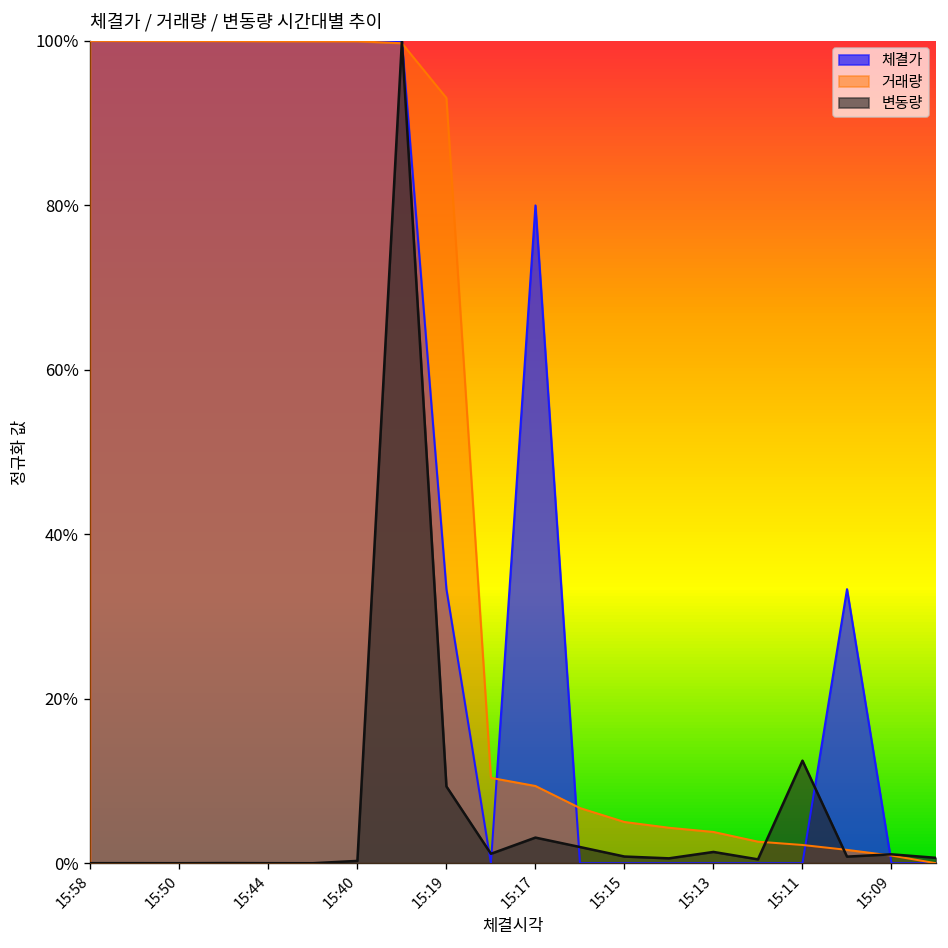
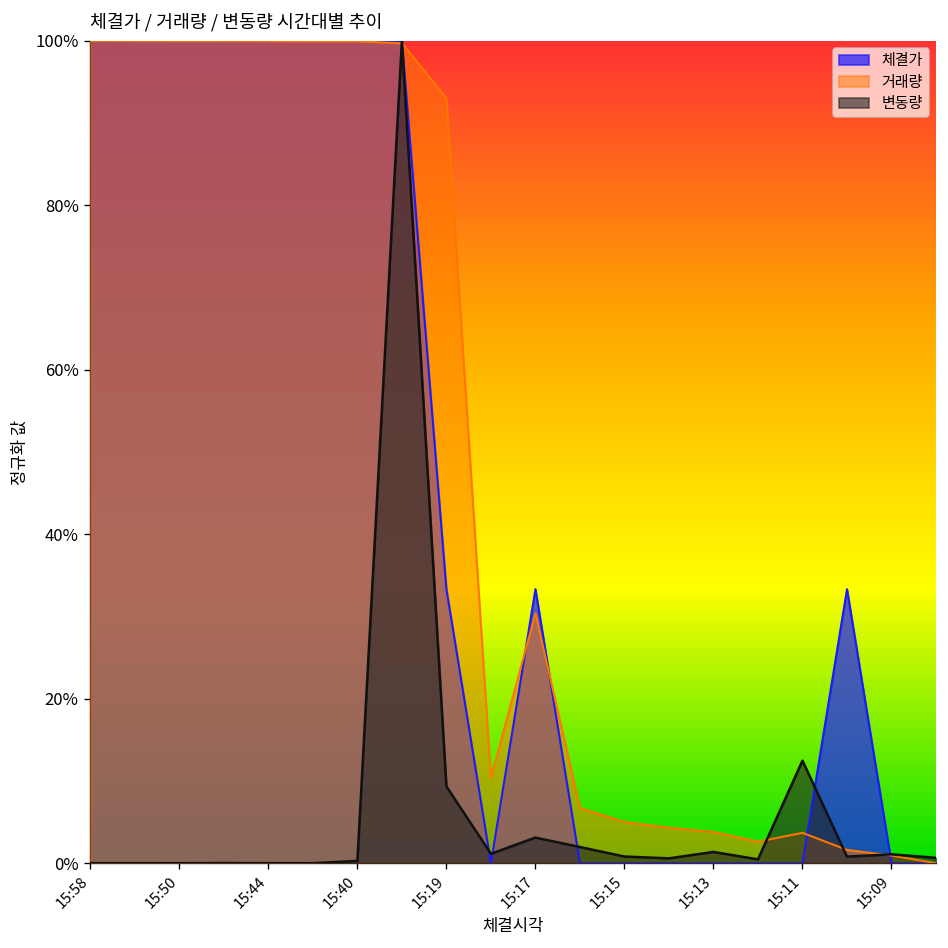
  {
    "체결가": {
      "15:19": "33%",
-     "15:17": "80%",
+     "15:17": "33%",
      "15:15": "0%",
      "15:13": "0%",
      "15:11": "0%",
      "15:09": "0%"
    },
    "거래량": {
      "15:19": "93%",
-     "15:17": "9%",
+     "15:17": "30%",
      "15:15": "5%",
      "15:13": "4%",
-     "15:11": "2%"
+     "15:11": "4%"
    },
    "변동량": {
      "15:58": "0%",
      "15:50": "0%",
      "15:44": "0%",
      "15:40": "0%",
      "15:19": "9%",
      "15:17": "3%",
      "15:15": "1%",
      "15:13": "1%",
      "15:11": "12%"
    }
  }
